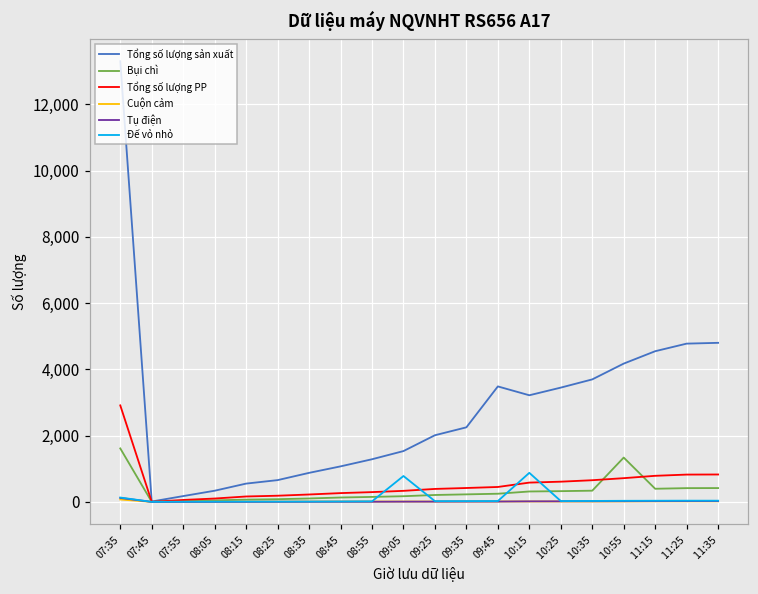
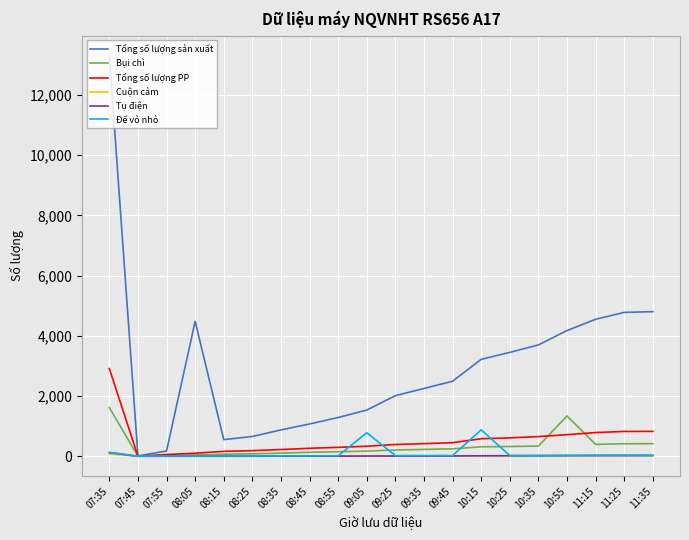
  {
    "Tổng số lượng sản xuất": {
      "07:55": "200",
-     "08:05": "300",
+     "08:05": "4,500",
      "08:15": "600",
      "08:25": "700",
      "08:35": "900",
      "08:45": "1,100",
      "08:55": "1,300",
      "09:05": "1,500",
      "09:25": "2,000",
      "09:35": "2,300",
-     "09:45": "3,500",
+     "09:45": "2,500",
      "10:15": "3,200",
      "10:25": "3,500",
      "10:35": "3,700",
      "10:55": "4,200",
      "11:15": "4,500",
      "11:25": "4,800",
      "11:35": "4,800"
    },
    "Bụi chì": {
      "07:35": "1,600",
      "08:35": "100",
      "08:45": "100",
      "08:55": "200",
      "09:05": "200",
      "09:25": "200",
      "09:35": "200",
      "09:45": "200",
      "10:15": "300",
      "10:25": "300",
      "10:35": "300",
      "10:55": "1,300",
      "11:15": "400",
      "11:25": "400",
      "11:35": "400"
    },
    "Tổng số lượng PP": {
      "07:35": "2,900",
      "08:15": "200",
      "08:25": "200",
      "08:35": "200",
      "08:45": "300",
      "08:55": "300",
      "09:05": "300",
      "09:25": "400",
      "09:35": "400",
      "09:45": "500",
      "10:15": "600",
      "10:25": "600",
      "10:35": "700",
      "10:55": "700",
      "11:15": "800",
      "11:25": "800",
      "11:35": "800"
    },
    "Đế vỏ nhỏ": {
      "09:05": "800",
      "10:15": "900"
    }
  }
